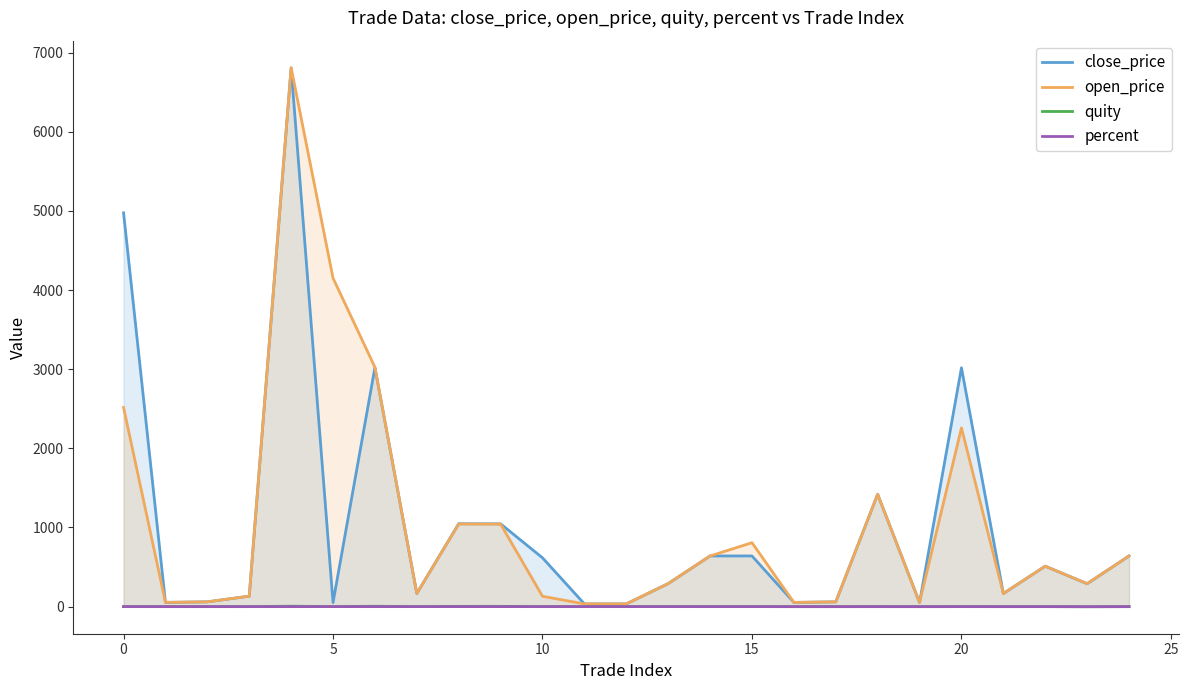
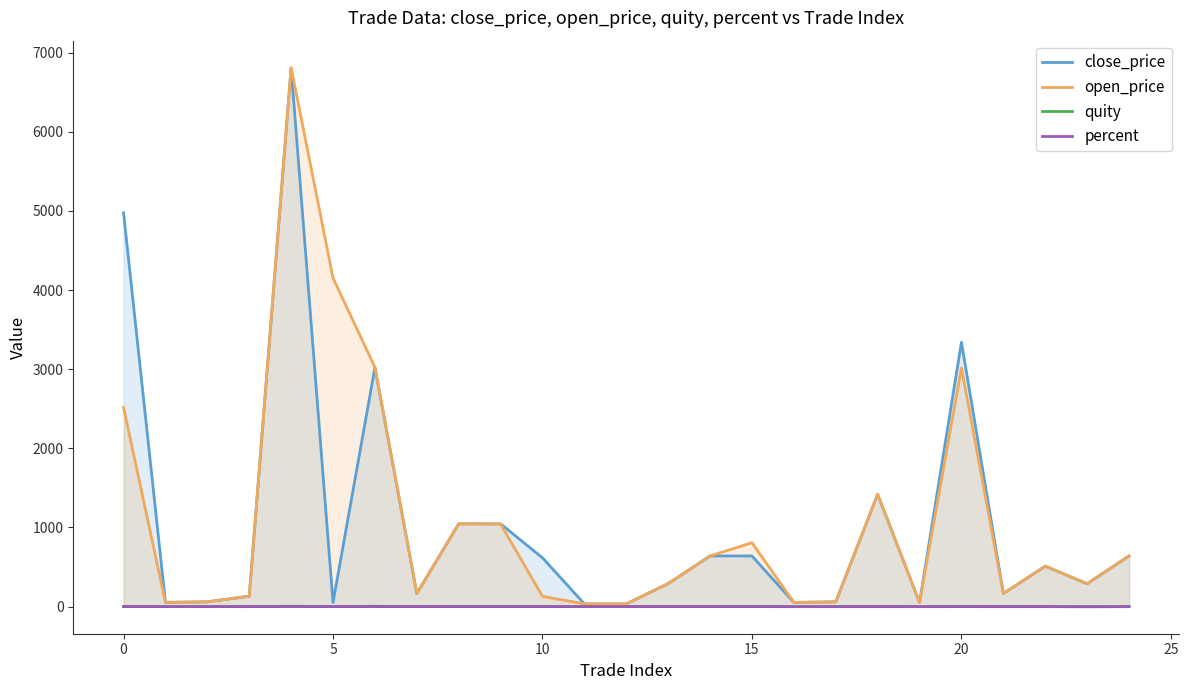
  {
    "close_price": {
      "0": 5000,
      "5": 100,
      "10": 600,
      "15": 600,
-     "20": 3000
+     "20": 3300
    },
    "open_price": {
      "0": 2500,
      "5": 4200,
      "10": 100,
      "15": 800,
-     "20": 2300
+     "20": 3000
    }
  }
